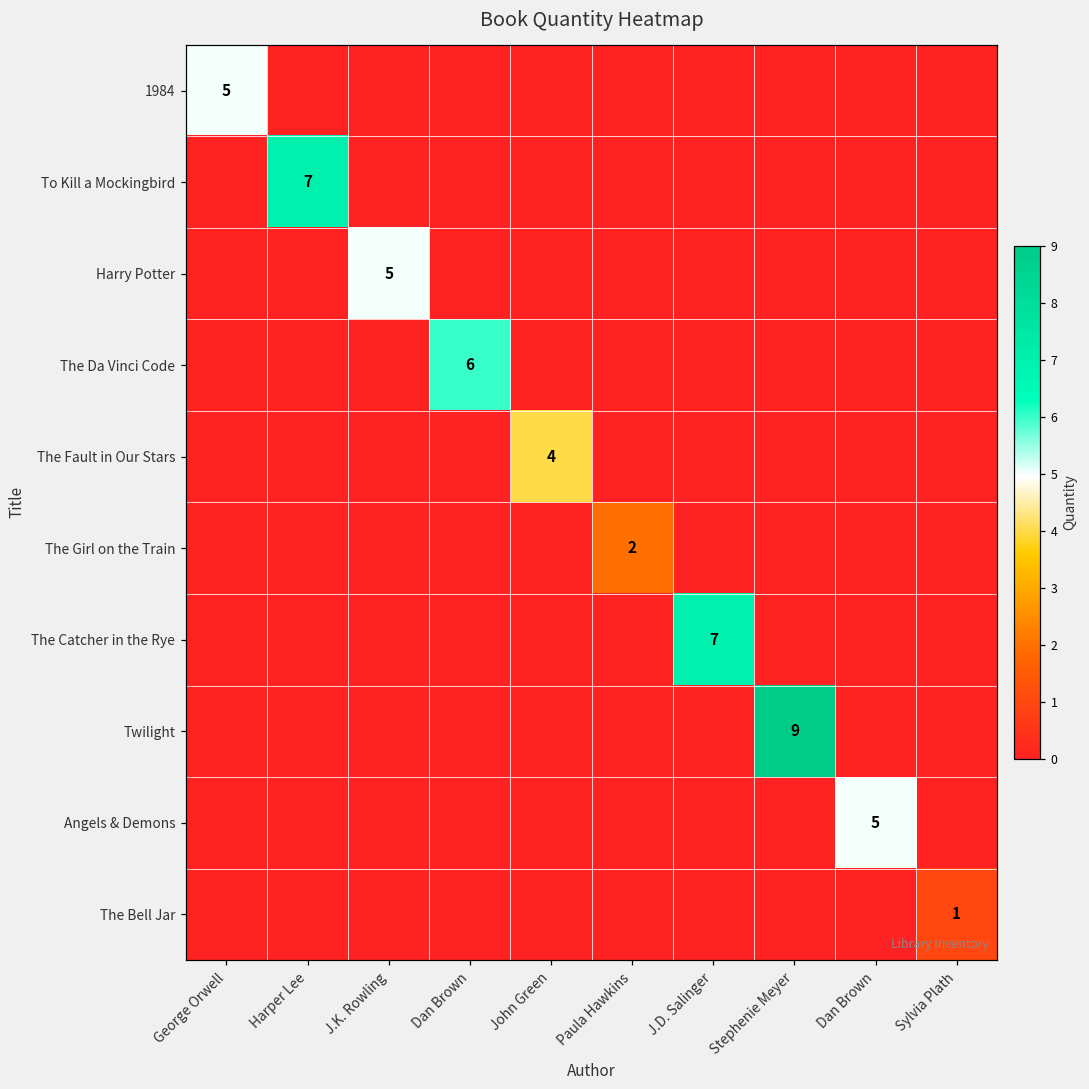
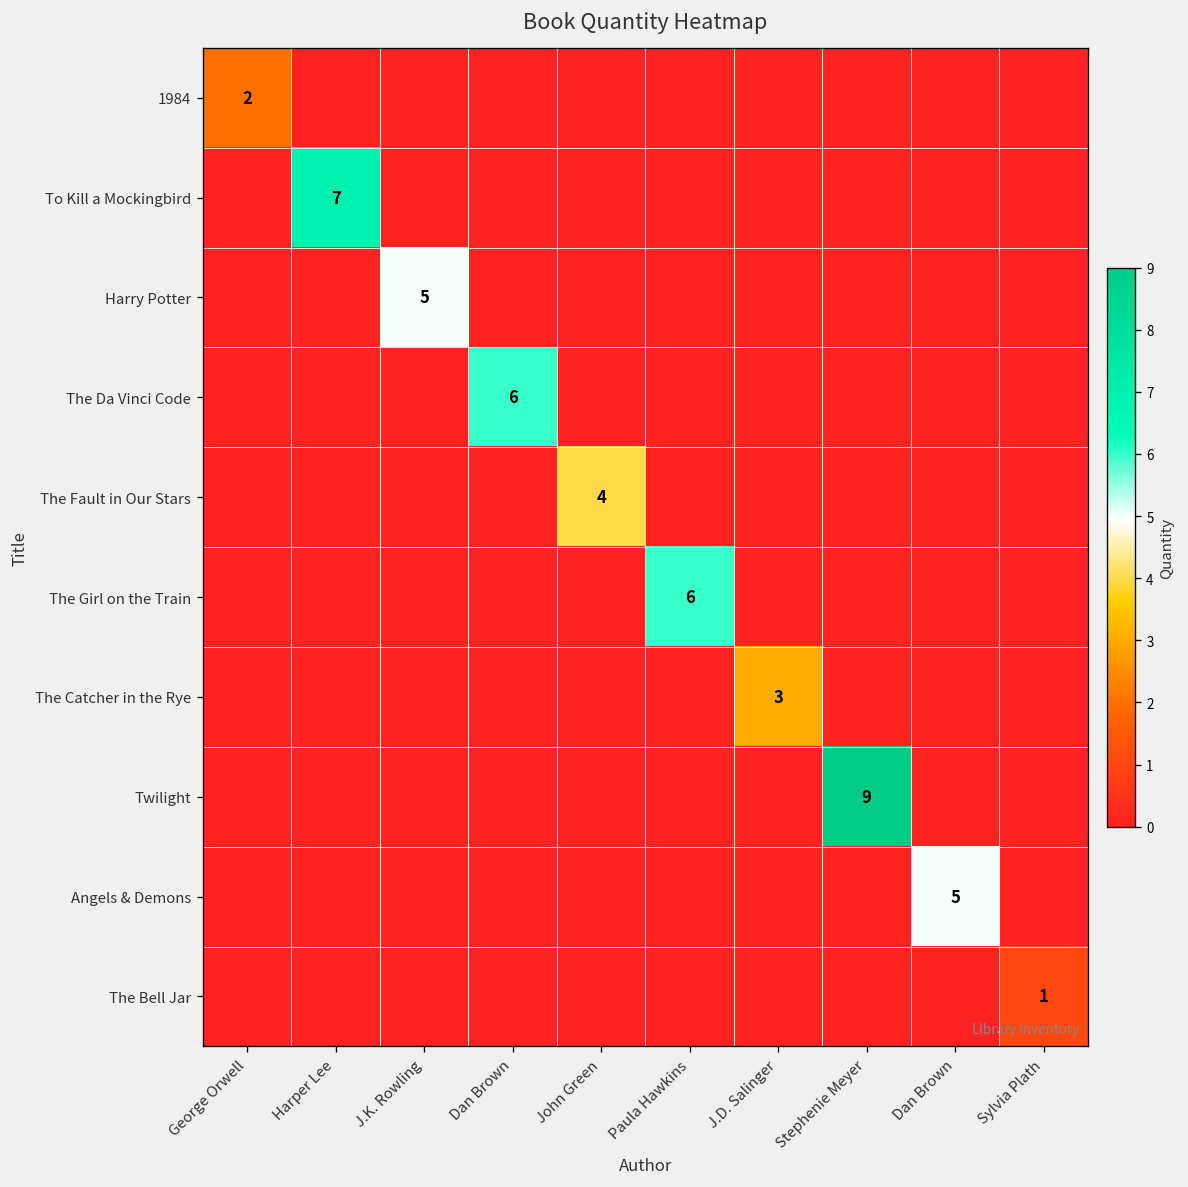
  {
    "1984": {
-     "George Orwell": 5
+     "George Orwell": 2
    },
    "To Kill a Mockingbird": {
      "Harper Lee": 7
    },
    "Harry Potter": {
      "J.K. Rowling": 5
    },
    "The Fault in Our Stars": {
      "John Green": 4
    },
    "The Girl on the Train": {
-     "Paula Hawkins": 2
+     "Paula Hawkins": 6
    },
    "The Catcher in the Rye": {
-     "J.D. Salinger": 7
+     "J.D. Salinger": 3
    },
    "Twilight": {
      "Stephenie Meyer": 9
    }
  }
